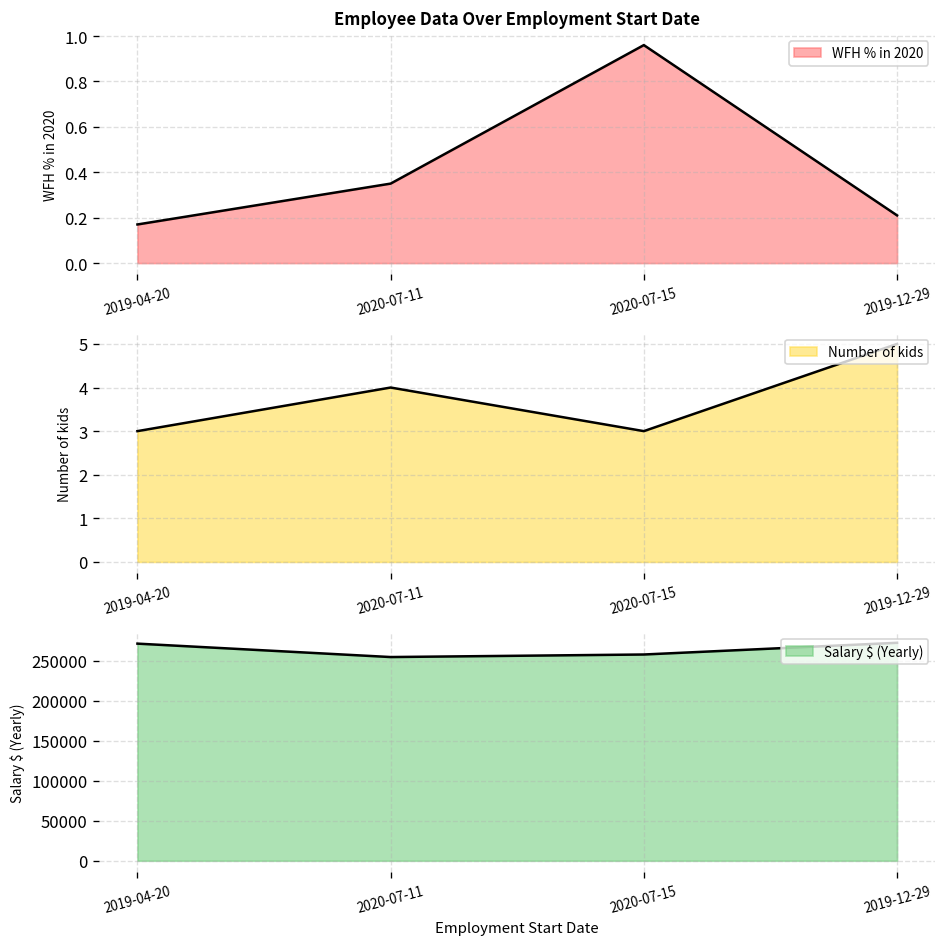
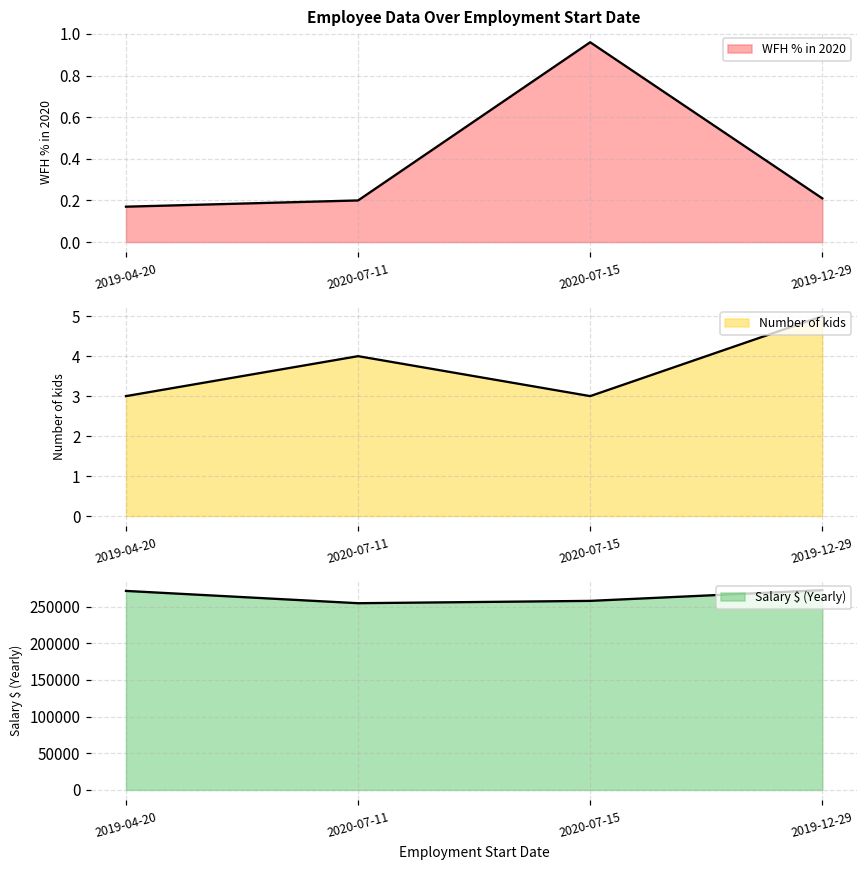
  {
    "Employee Data Over Employment Start Date": {
      "2019-04-20": 0.17,
-     "2020-07-11": 0.35,
+     "2020-07-11": 0.20,
      "2020-07-15": 0.96,
      "2019-12-29": 0.21
    }
  }
